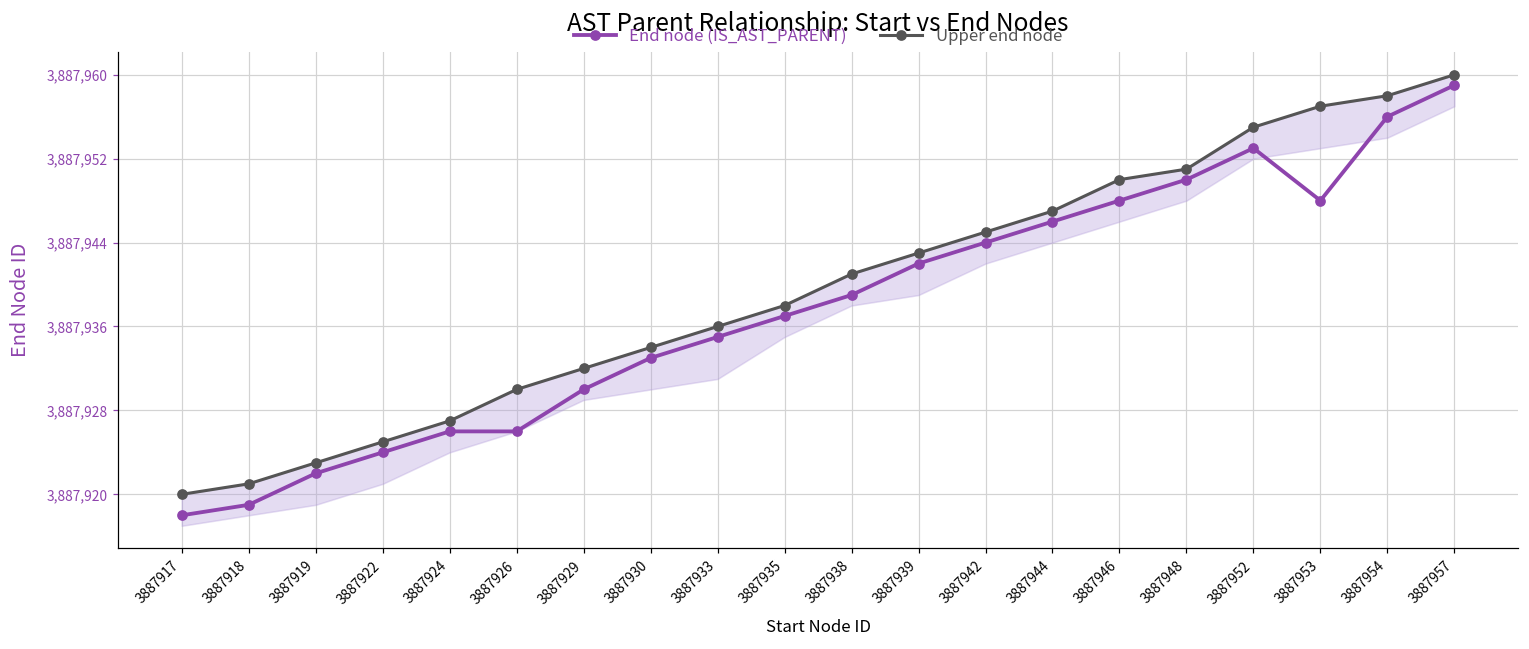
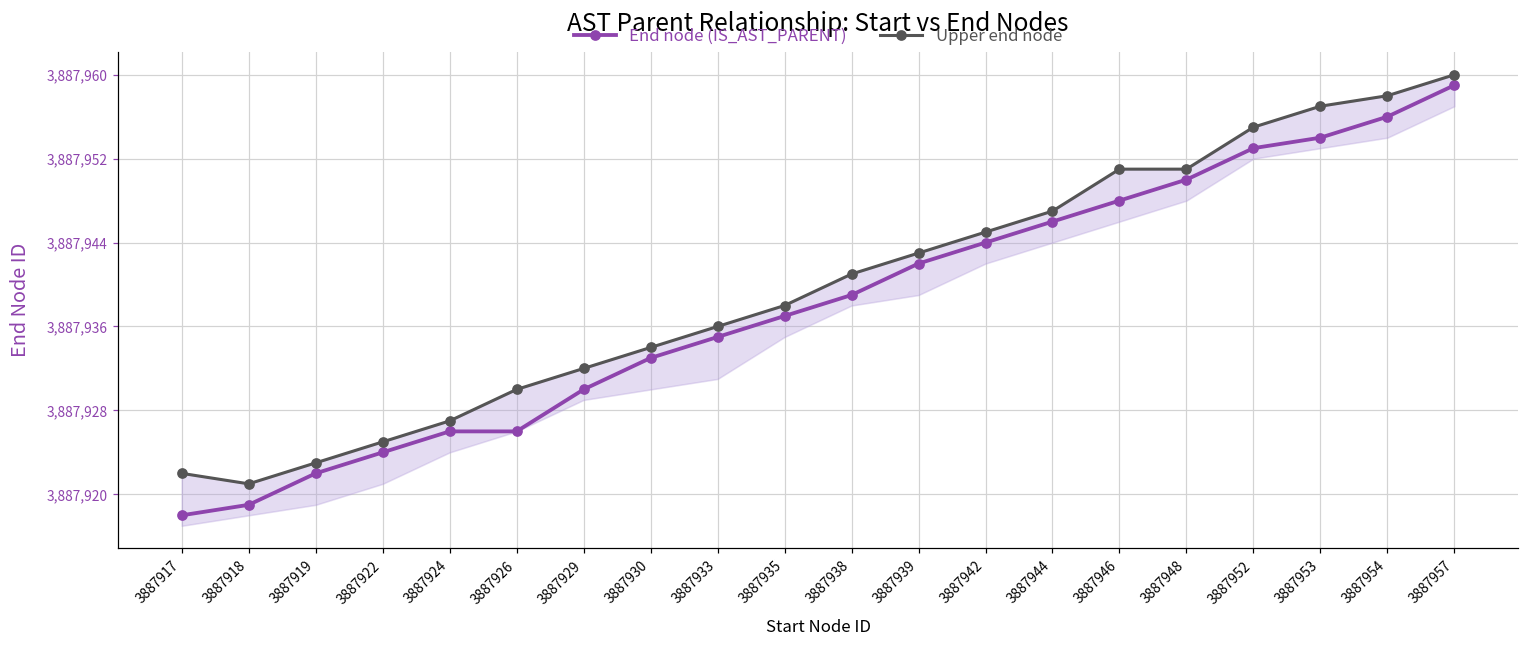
  {
    "End node (IS_AST_PARENT)": {
      "3887917": "3,887,918",
      "3887918": "3,887,919",
      "3887919": "3,887,922",
      "3887922": "3,887,924",
      "3887924": "3,887,926",
      "3887926": "3,887,926",
      "3887929": "3,887,930",
      "3887930": "3,887,933",
      "3887933": "3,887,935",
      "3887935": "3,887,937",
      "3887938": "3,887,939",
      "3887939": "3,887,942",
      "3887942": "3,887,944",
      "3887944": "3,887,946",
      "3887946": "3,887,948",
      "3887948": "3,887,950",
      "3887952": "3,887,953",
-     "3887953": "3,887,948",
+     "3887953": "3,887,954",
      "3887954": "3,887,956",
      "3887957": "3,887,959"
    },
    "Upper end node": {
-     "3887917": "3,887,920",
+     "3887917": "3,887,922",
      "3887918": "3,887,921",
      "3887919": "3,887,923",
      "3887922": "3,887,925",
      "3887924": "3,887,927",
      "3887926": "3,887,930",
      "3887929": "3,887,932",
      "3887930": "3,887,934",
      "3887933": "3,887,936",
      "3887935": "3,887,938",
      "3887938": "3,887,941",
      "3887939": "3,887,943",
      "3887942": "3,887,945",
      "3887944": "3,887,947",
-     "3887946": "3,887,950",
+     "3887946": "3,887,951",
      "3887948": "3,887,951",
      "3887952": "3,887,955",
      "3887953": "3,887,957",
      "3887954": "3,887,958",
      "3887957": "3,887,960"
    }
  }
